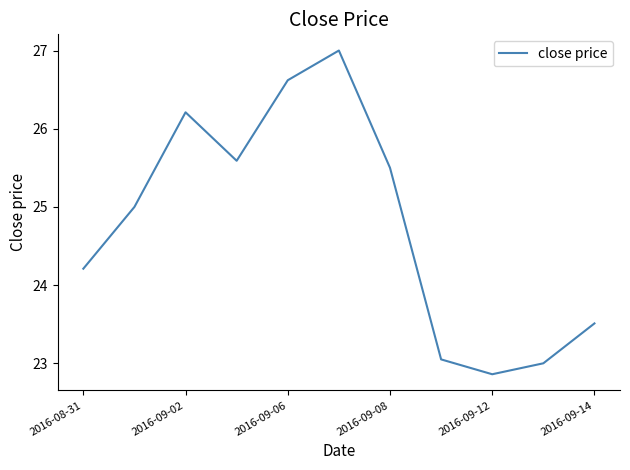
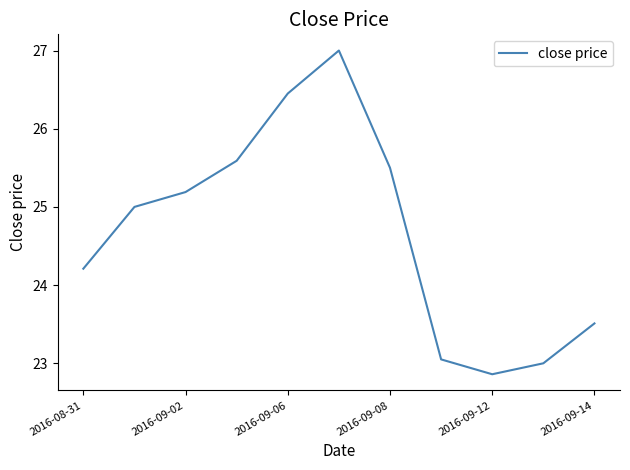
  {
    "2016-08-31": 24.2,
-   "2016-09-02": 26.2,
-   "2016-09-06": 26.6,
+   "2016-09-02": 25.2,
+   "2016-09-06": 26.5,
    "2016-09-08": 25.5,
    "2016-09-12": 22.9,
    "2016-09-14": 23.5
  }
